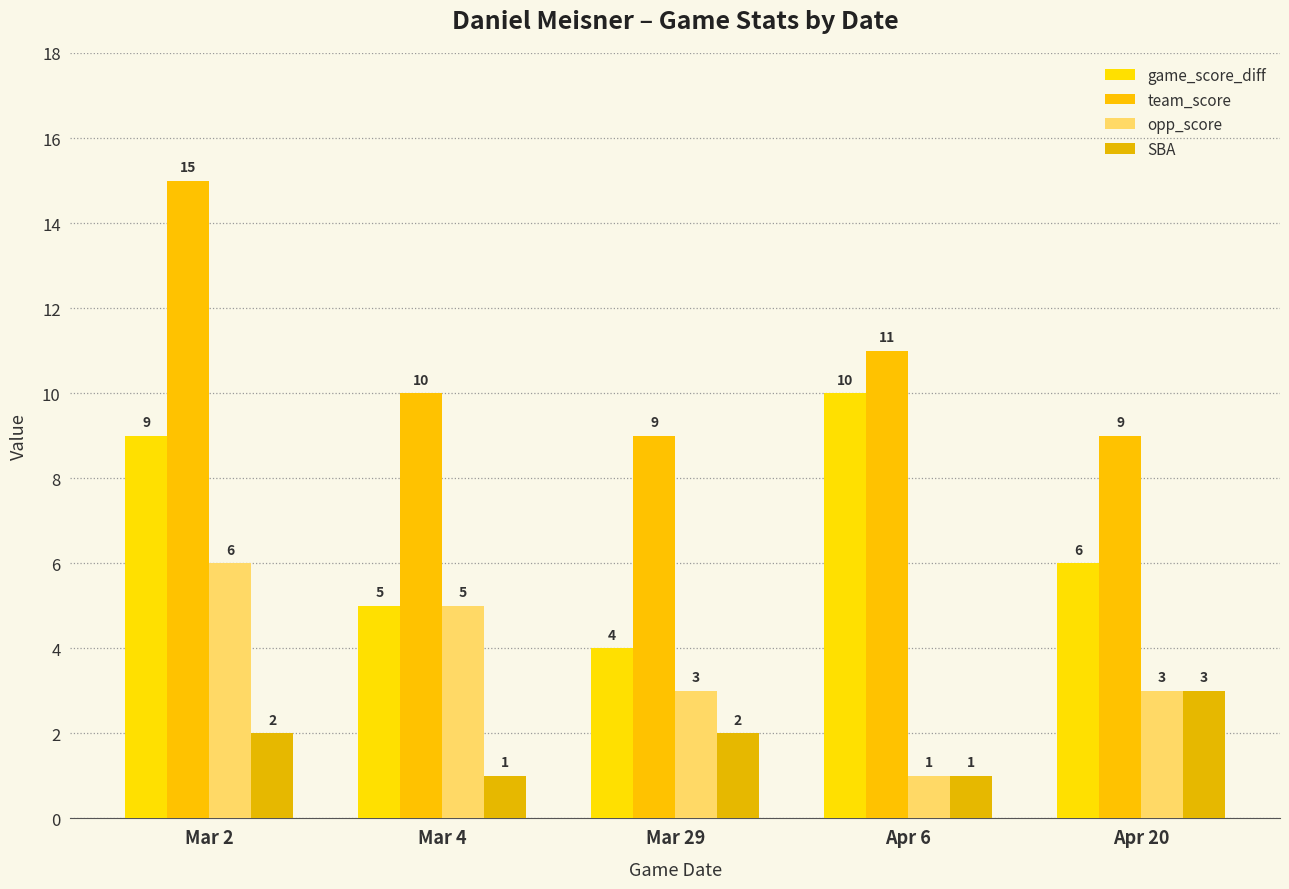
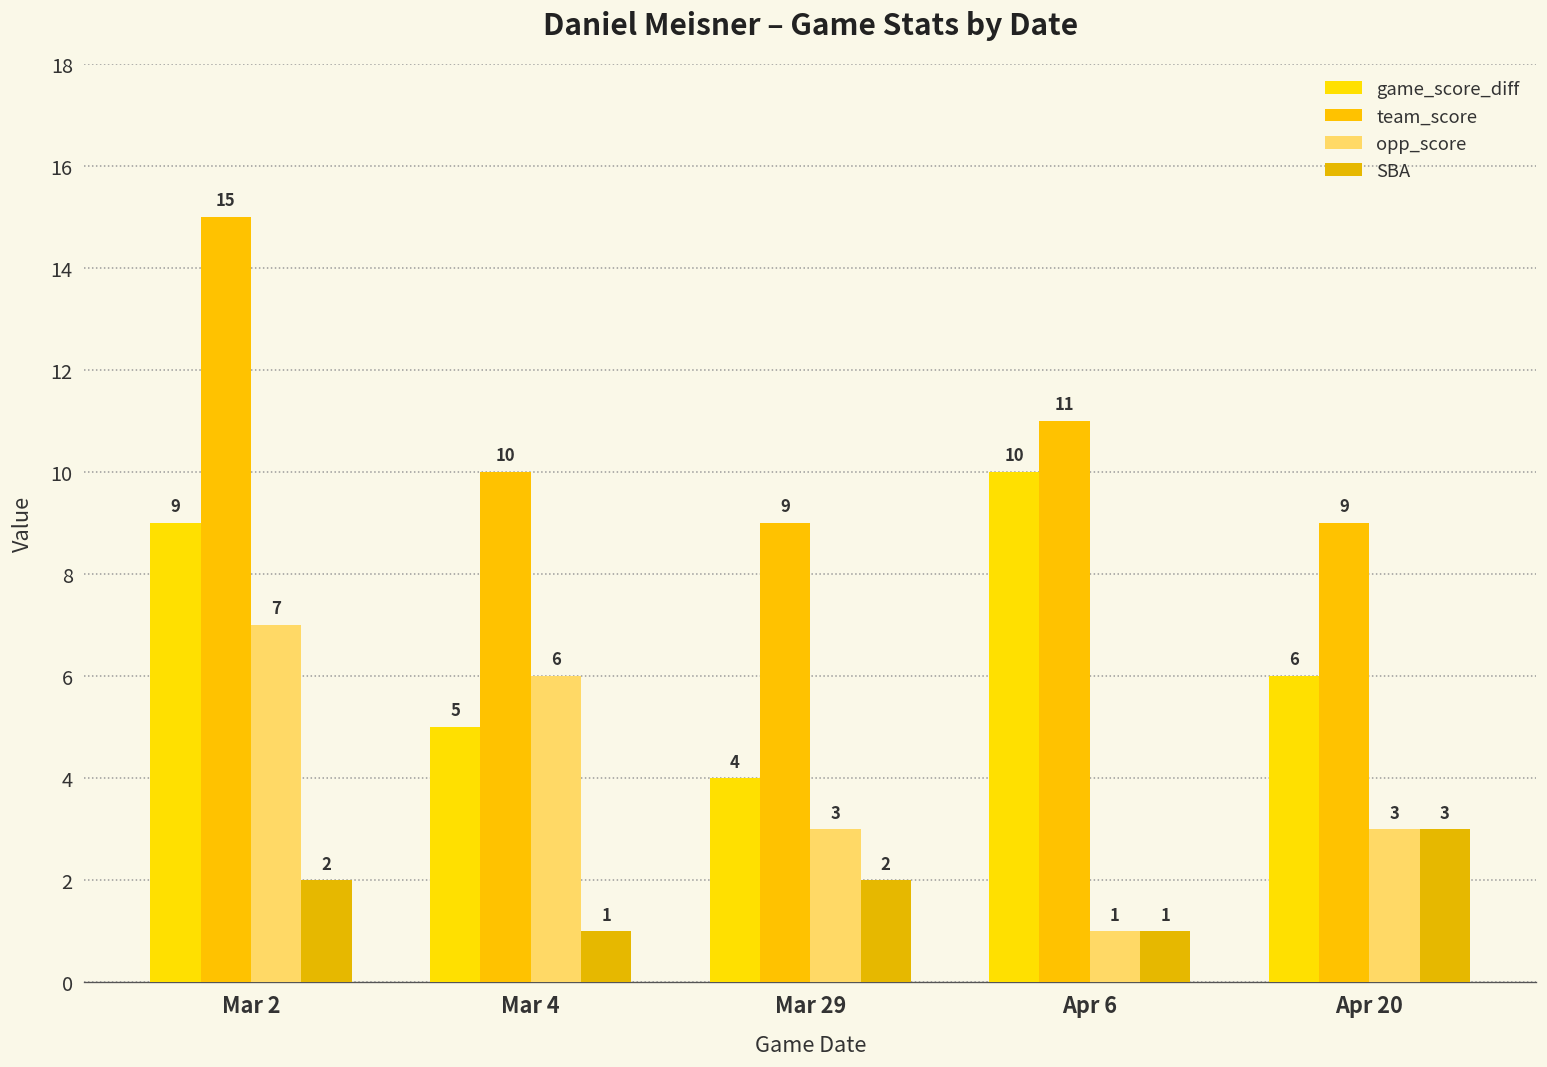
  {
    "opp_score": {
-     "Mar 2": 6,
-     "Mar 4": 5,
+     "Mar 2": 7,
+     "Mar 4": 6,
      "Mar 29": 3,
      "Apr 6": 1,
      "Apr 20": 3
    }
  }
